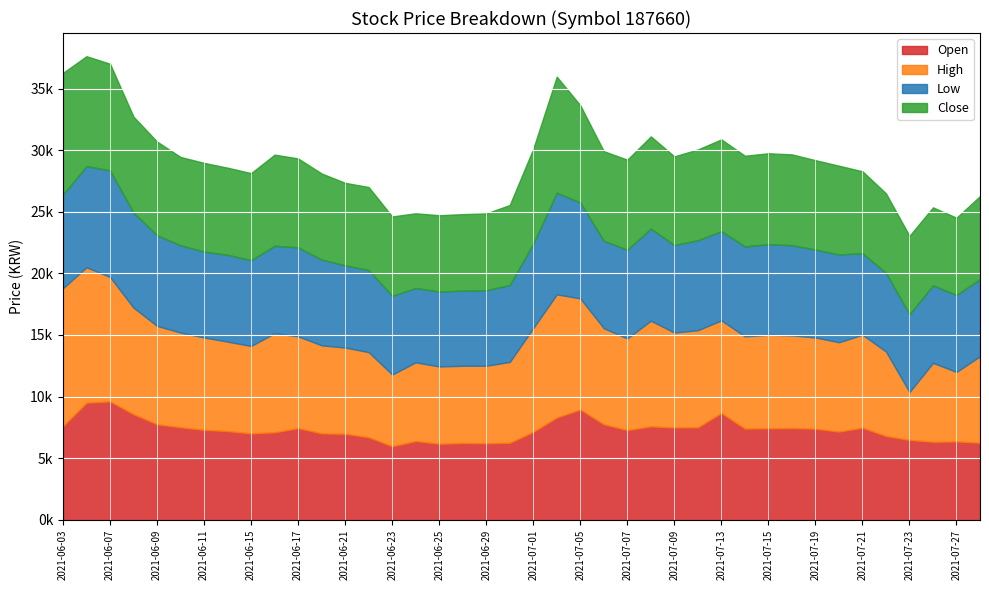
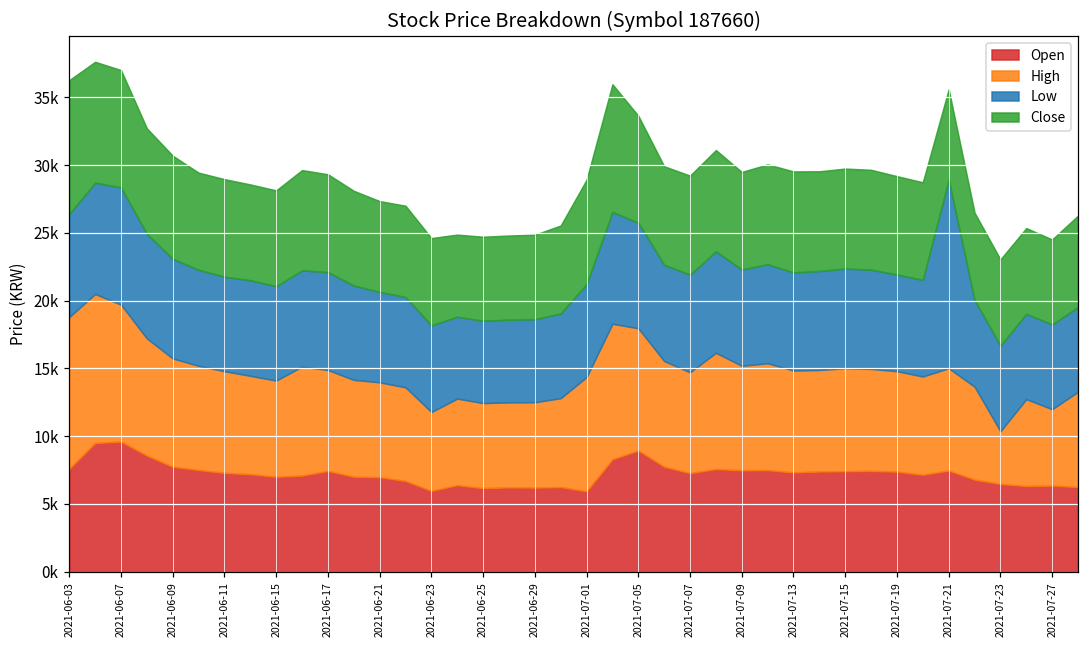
  {
    "Open": {
      "2021-06-03": 7600,
      "2021-06-07": 9600,
      "2021-06-09": 7800,
      "2021-06-11": 7300,
      "2021-06-15": 7000,
      "2021-06-17": 7400,
      "2021-06-21": 7000,
      "2021-06-23": 6000,
      "2021-06-25": 6200,
      "2021-06-29": 6200,
-     "2021-07-01": 7100,
+     "2021-07-01": 5900,
      "2021-07-05": 9000,
      "2021-07-07": 7300,
      "2021-07-09": 7500,
-     "2021-07-13": 8700,
+     "2021-07-13": 7300,
      "2021-07-15": 7400,
      "2021-07-19": 7400,
      "2021-07-21": 7500,
      "2021-07-23": 6500,
      "2021-07-27": 6400
    },
    "High": {
      "2021-06-03": 11200,
      "2021-06-07": 10100,
      "2021-06-09": 8000,
      "2021-06-11": 7500,
      "2021-06-15": 7100,
      "2021-06-17": 7500,
      "2021-06-21": 7000,
      "2021-06-23": 5800,
      "2021-06-25": 6300,
      "2021-06-29": 6300,
      "2021-07-01": 8400,
      "2021-07-05": 9000,
      "2021-07-07": 7400,
      "2021-07-09": 7700,
      "2021-07-13": 7500,
      "2021-07-15": 7600,
      "2021-07-19": 7400,
      "2021-07-21": 7600,
      "2021-07-23": 3900,
      "2021-07-27": 5600
    },
    "Low": {
      "2021-06-03": 7600,
      "2021-06-07": 8700,
      "2021-06-09": 7400,
      "2021-06-11": 7000,
      "2021-06-15": 7000,
      "2021-06-17": 7200,
      "2021-06-21": 6700,
      "2021-06-23": 6400,
      "2021-06-25": 6100,
      "2021-06-29": 6100,
      "2021-07-01": 6900,
      "2021-07-05": 7800,
      "2021-07-07": 7200,
      "2021-07-09": 7100,
      "2021-07-13": 7200,
      "2021-07-15": 7400,
      "2021-07-19": 7100,
-     "2021-07-21": 6600,
+     "2021-07-21": 13900,
      "2021-07-23": 6300,
      "2021-07-27": 6300
    },
    "Close": {
      "2021-06-03": 9900,
      "2021-06-07": 8700,
      "2021-06-09": 7600,
      "2021-06-11": 7200,
      "2021-06-15": 7100,
      "2021-06-17": 7200,
      "2021-06-21": 6700,
      "2021-06-23": 6400,
      "2021-06-25": 6200,
      "2021-06-29": 6200,
      "2021-07-01": 7700,
      "2021-07-05": 7900,
      "2021-07-07": 7300,
      "2021-07-09": 7200,
      "2021-07-13": 7500,
      "2021-07-15": 7400,
      "2021-07-19": 7300,
      "2021-07-21": 6700,
      "2021-07-23": 6400,
      "2021-07-27": 6300
    }
  }
